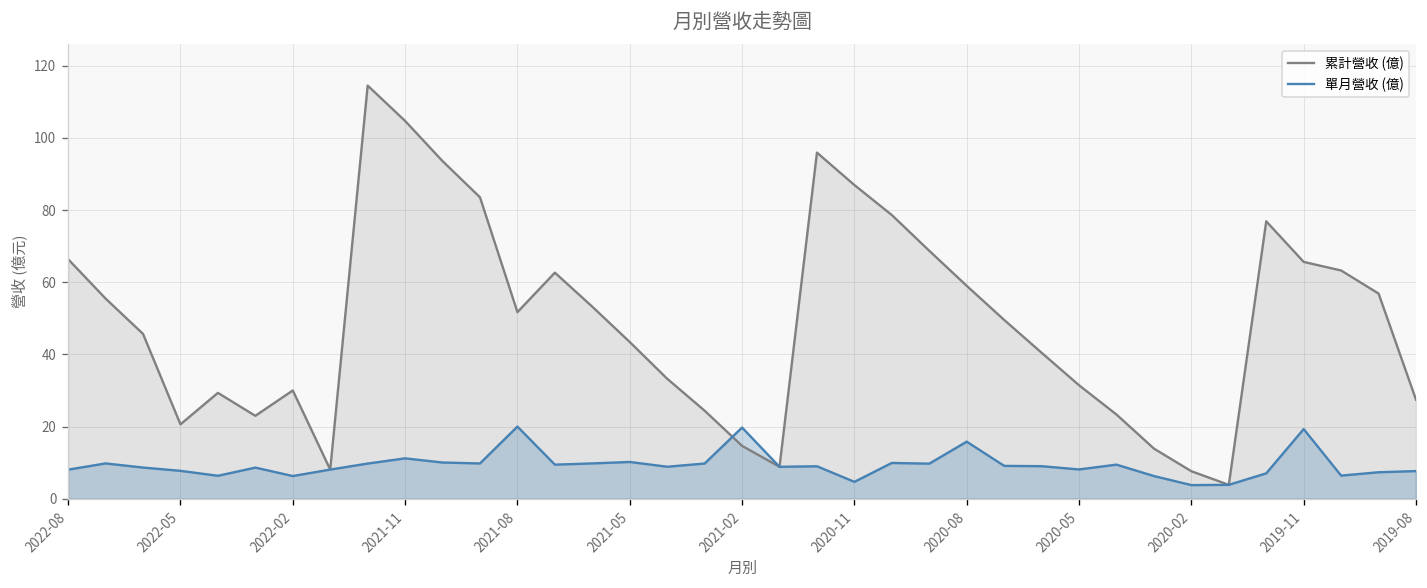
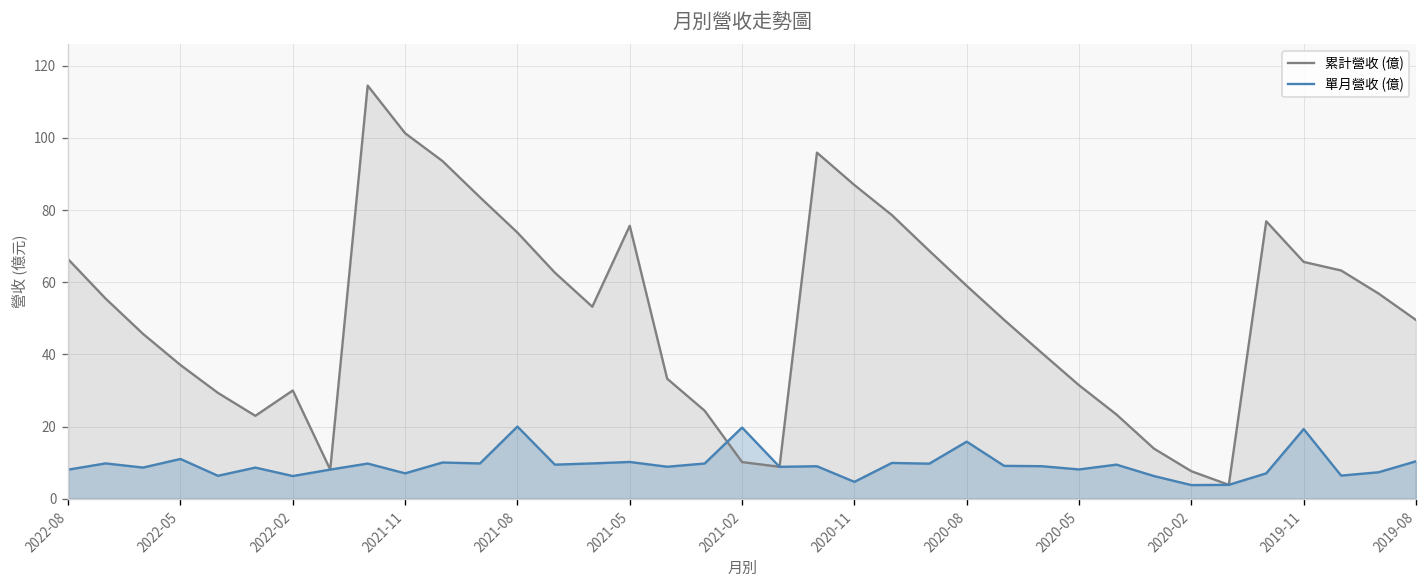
  {
    "累計營收 (億)": {
      "2022-08": 66,
-     "2022-05": 21,
+     "2022-05": 37,
      "2022-02": 30,
-     "2021-11": 105,
-     "2021-08": 52,
-     "2021-05": 43,
-     "2021-02": 15,
+     "2021-11": 101,
+     "2021-08": 74,
+     "2021-05": 76,
+     "2021-02": 10,
      "2020-11": 87,
      "2020-08": 59,
      "2020-05": 31,
      "2020-02": 8,
      "2019-11": 66,
-     "2019-08": 27
+     "2019-08": 50
    },
    "單月營收 (億)": {
      "2022-08": 8,
-     "2022-05": 8,
+     "2022-05": 11,
      "2022-02": 6,
-     "2021-11": 11,
+     "2021-11": 7,
      "2021-08": 20,
      "2021-05": 10,
      "2021-02": 20,
      "2020-11": 5,
      "2020-08": 16,
      "2020-05": 8,
      "2020-02": 4,
      "2019-11": 19,
-     "2019-08": 8
+     "2019-08": 10
    }
  }
